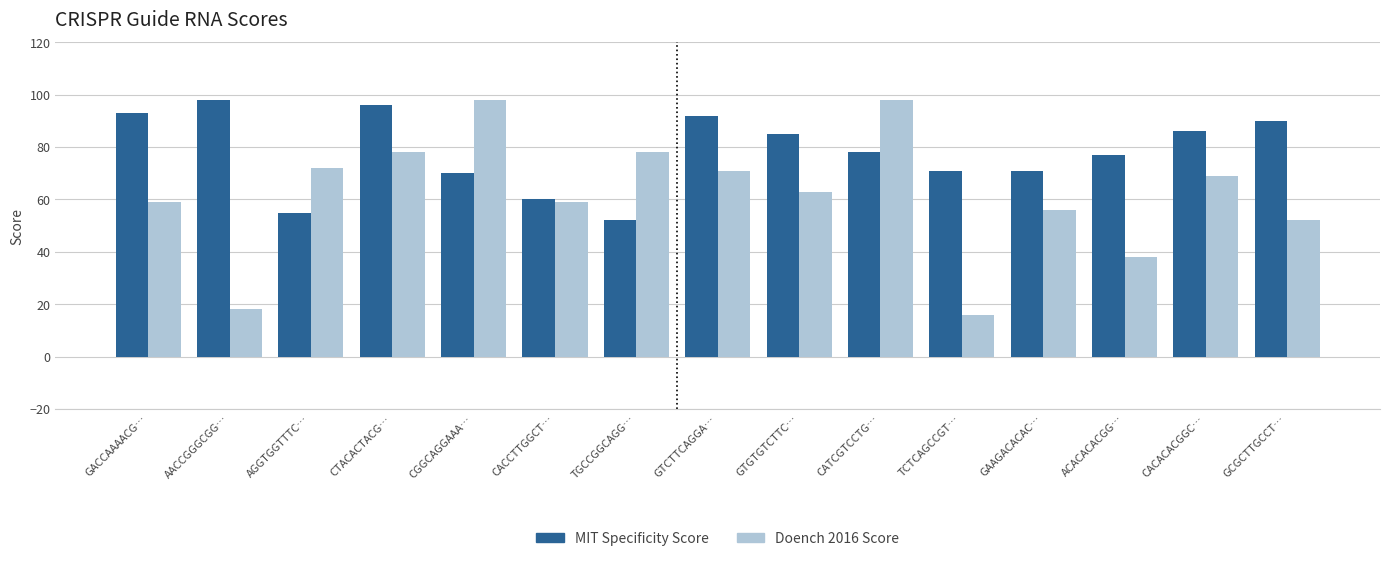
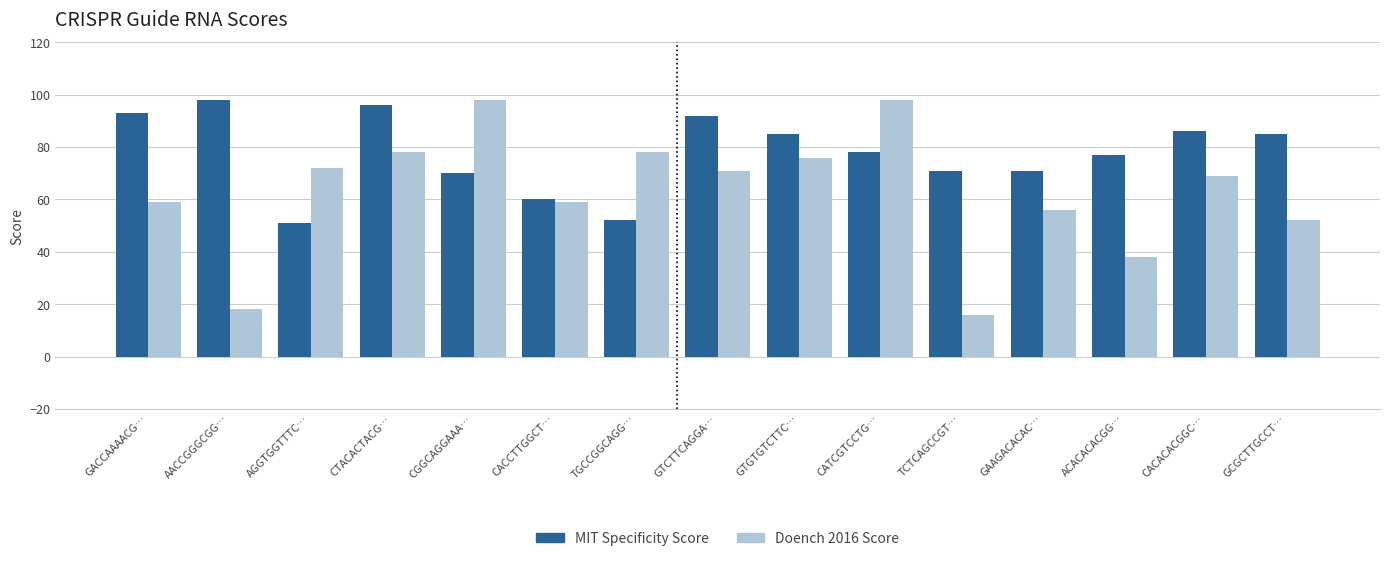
  {
    "MIT Specificity Score": {
      "GACCAAAACG…": 93,
      "AACCGGGCGG…": 98,
-     "AGGTGGTTTC…": 55,
+     "AGGTGGTTTC…": 51,
      "CTACACTACG…": 96,
      "CGGCAGGAAA…": 70,
      "CACCTTGGCT…": 60,
      "TGCCGGCAGG…": 52,
      "GTCTTCAGGA…": 92,
      "GTGTGTCTTC…": 85,
      "CATCGTCCTG…": 78,
      "TCTCAGCCGT…": 71,
      "GAAGACACAC…": 71,
      "ACACACACGG…": 77,
      "CACACACGGC…": 86,
-     "GCGCTTGCCT…": 90
+     "GCGCTTGCCT…": 85
    },
    "Doench 2016 Score": {
      "GACCAAAACG…": 59,
      "AACCGGGCGG…": 18,
      "AGGTGGTTTC…": 72,
      "CTACACTACG…": 78,
      "CGGCAGGAAA…": 98,
      "CACCTTGGCT…": 59,
      "TGCCGGCAGG…": 78,
      "GTCTTCAGGA…": 71,
-     "GTGTGTCTTC…": 63,
+     "GTGTGTCTTC…": 76,
      "CATCGTCCTG…": 98,
      "TCTCAGCCGT…": 16,
      "GAAGACACAC…": 56,
      "ACACACACGG…": 38,
      "CACACACGGC…": 69,
      "GCGCTTGCCT…": 52
    }
  }
